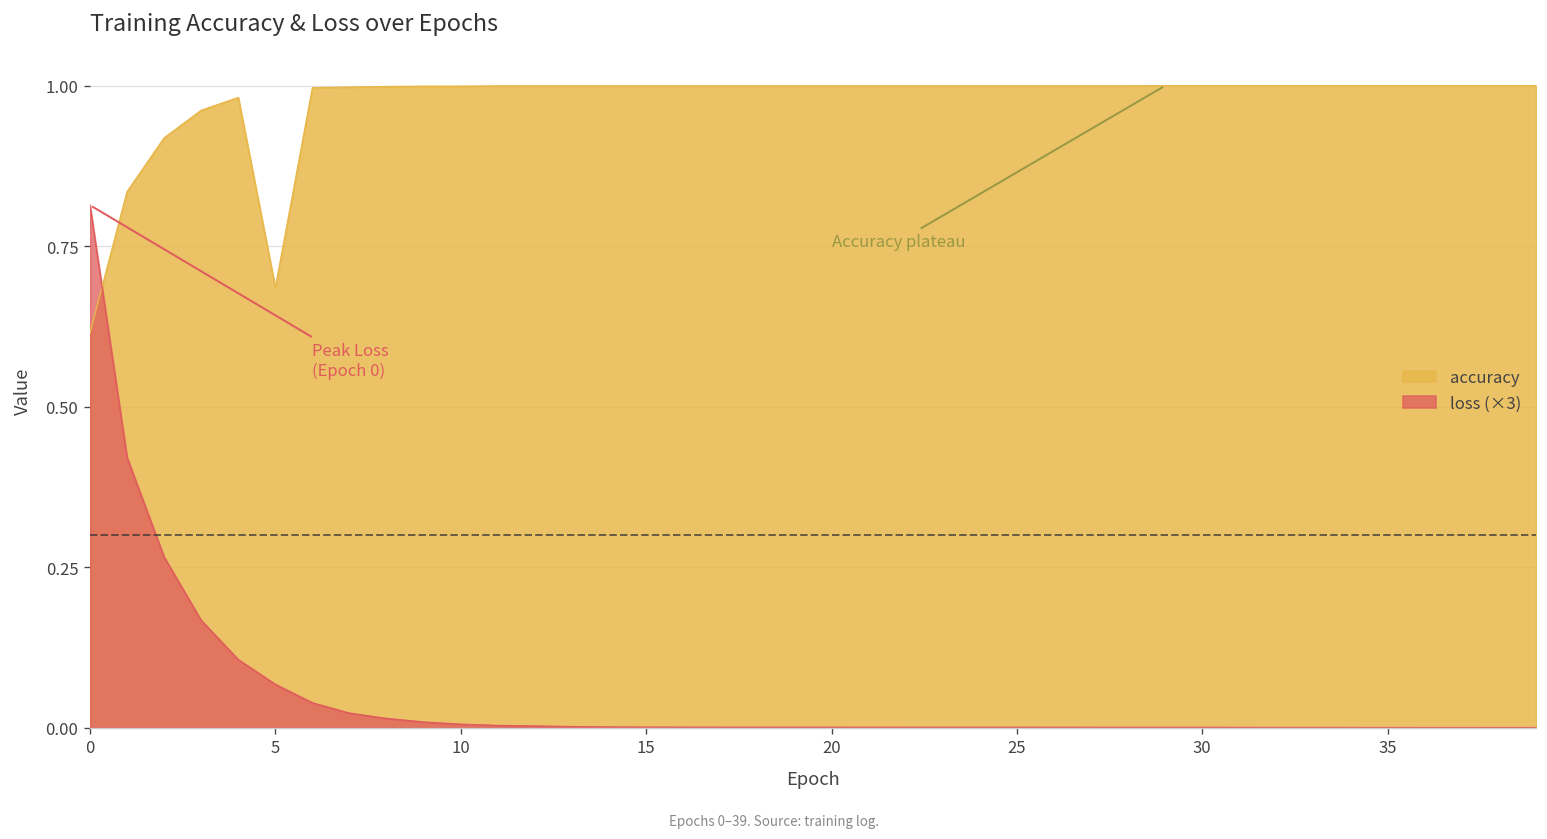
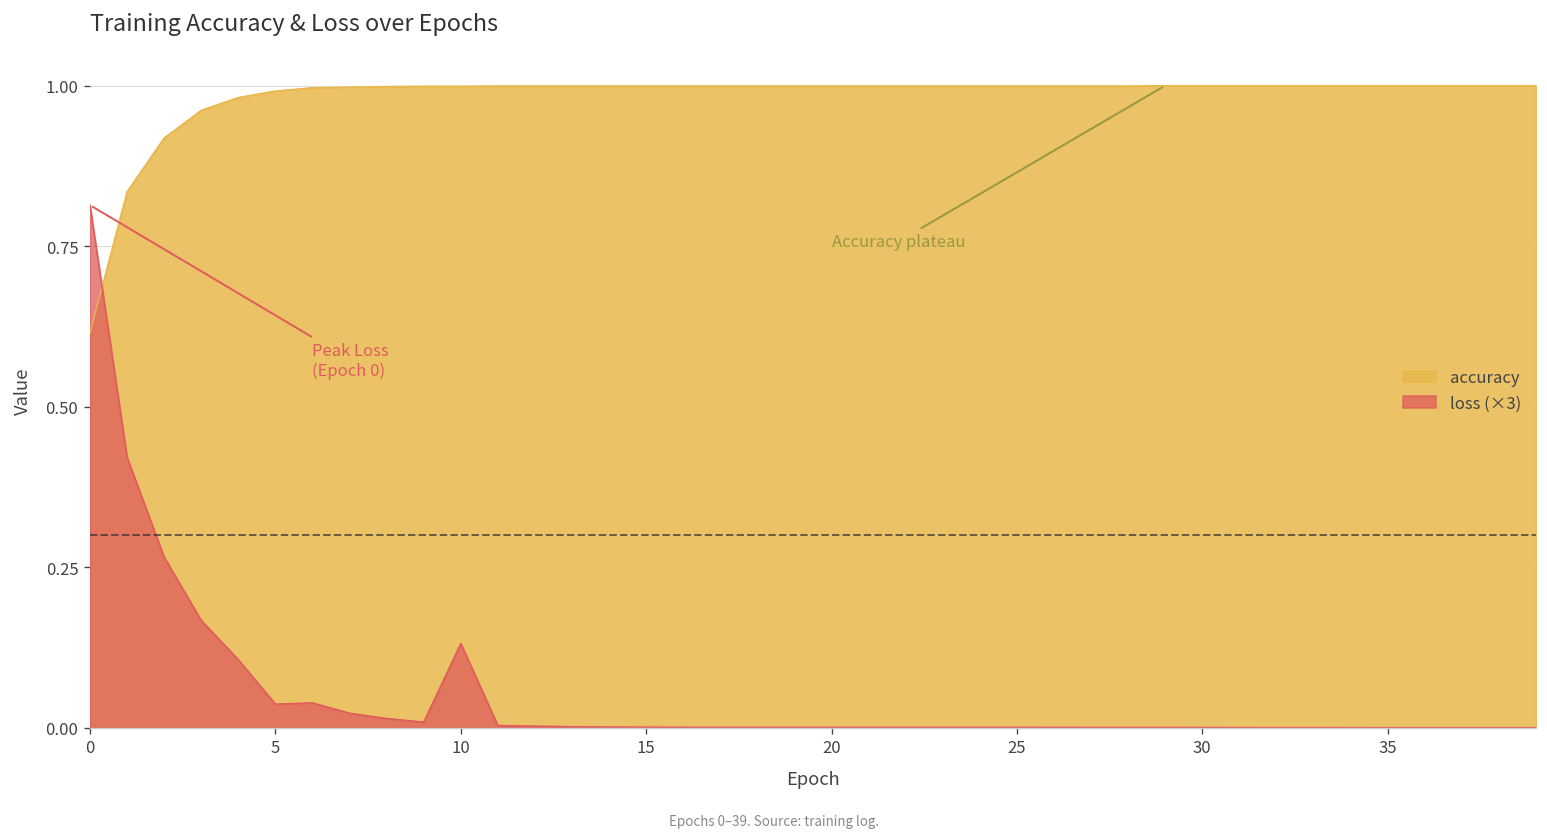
  {
    "accuracy": {
      "0": 0.61,
-     "5": 0.69,
+     "5": 0.99,
      "10": 1.00,
      "15": 1.00,
      "20": 1.00,
      "25": 1.00,
      "30": 1.00,
      "35": 1.00
    },
    "loss (×3)": {
      "0": 0.81,
-     "5": 0.07,
-     "10": 0.01,
+     "5": 0.04,
+     "10": 0.13,
      "15": 0.00,
      "20": 0.00,
      "25": 0.00,
      "30": 0.00,
      "35": 0.00
    }
  }
